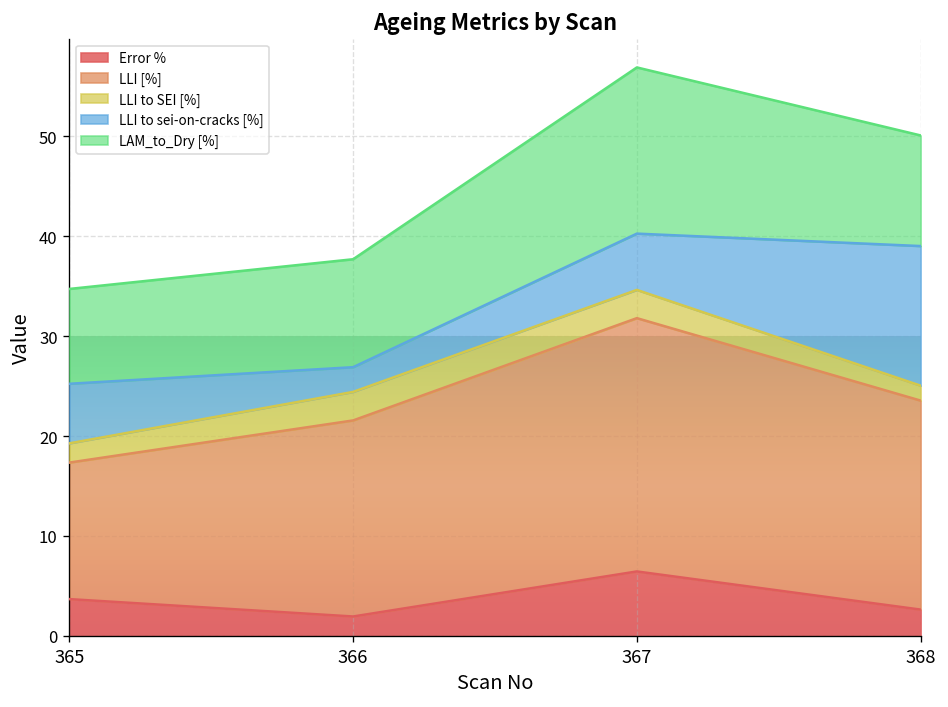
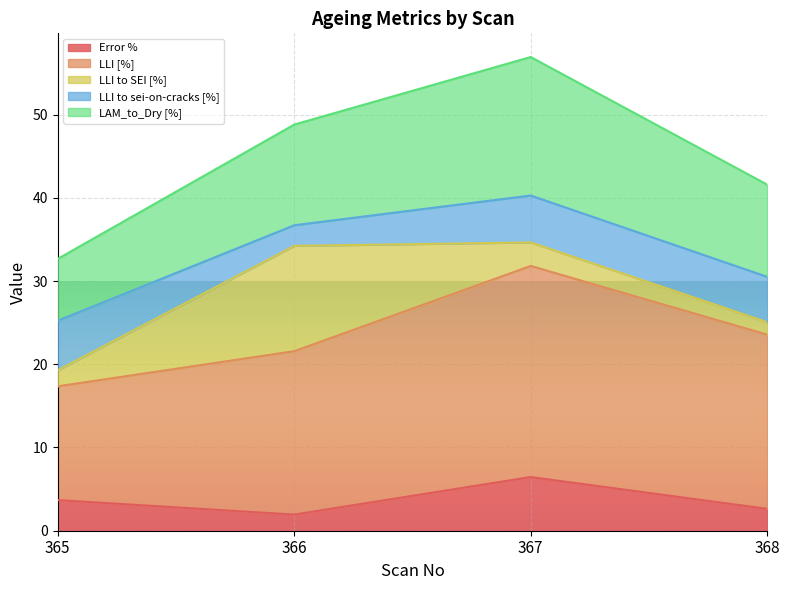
  {
    "LLI to SEI [%]": {
      "365": 2,
-     "366": 3,
+     "366": 13,
      "367": 3,
      "368": 1
    },
    "LLI to sei-on-cracks [%]": {
      "365": 6,
      "366": 2,
      "367": 6,
-     "368": 14
+     "368": 5
    },
    "LAM_to_Dry [%]": {
-     "365": 9,
-     "366": 11,
+     "365": 7,
+     "366": 12,
      "367": 17,
      "368": 11
    }
  }
